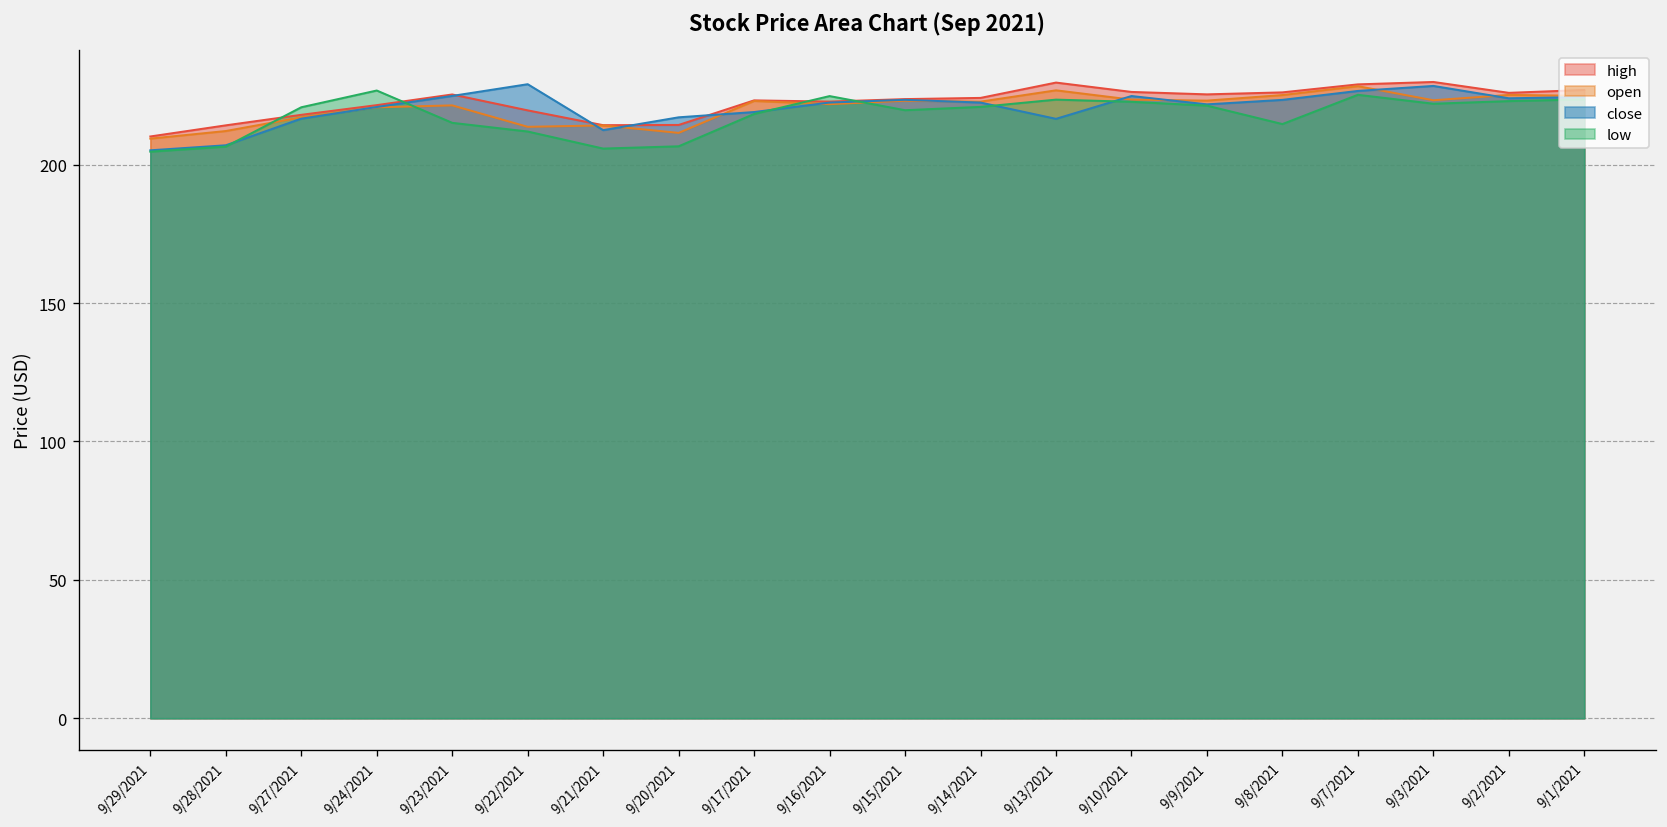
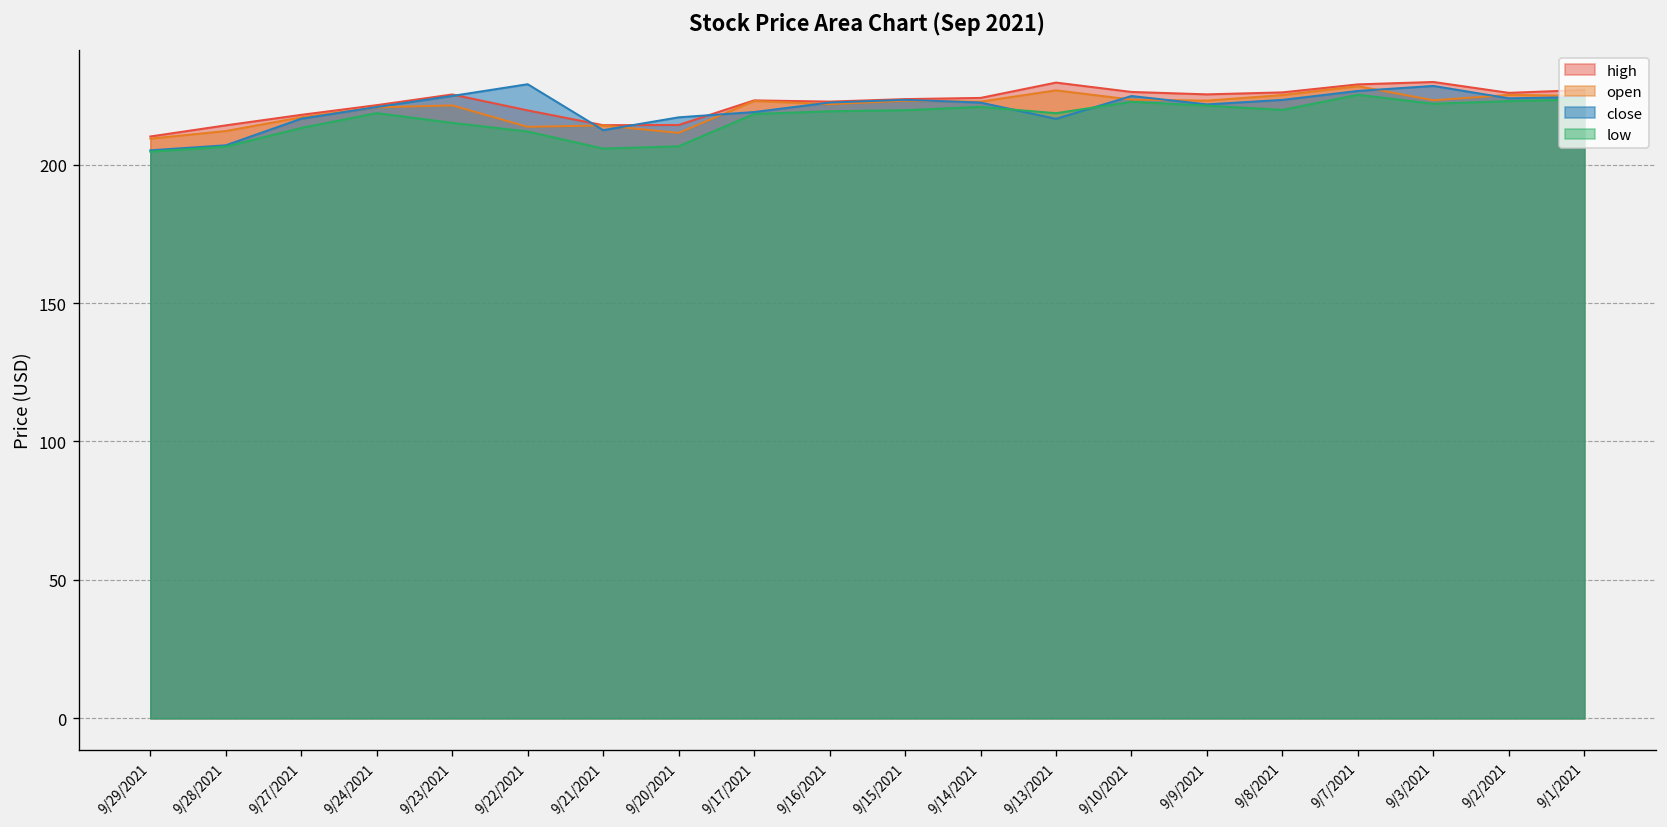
  {
    "close": {
      "9/22/2021": 229,
      "9/21/2021": 212,
      "9/20/2021": 217,
      "9/13/2021": 217,
      "9/10/2021": 225,
      "9/8/2021": 223,
      "9/7/2021": 227,
      "9/3/2021": 228
    },
    "low": {
-     "9/27/2021": 221,
-     "9/24/2021": 227,
+     "9/27/2021": 213,
+     "9/24/2021": 219,
      "9/23/2021": 215,
      "9/22/2021": 212,
      "9/21/2021": 206,
      "9/20/2021": 207,
-     "9/16/2021": 225,
+     "9/16/2021": 219,
      "9/15/2021": 220,
      "9/14/2021": 221,
-     "9/13/2021": 223,
-     "9/8/2021": 215,
+     "9/13/2021": 219,
+     "9/8/2021": 220,
      "9/7/2021": 225,
      "9/3/2021": 222
    }
  }
